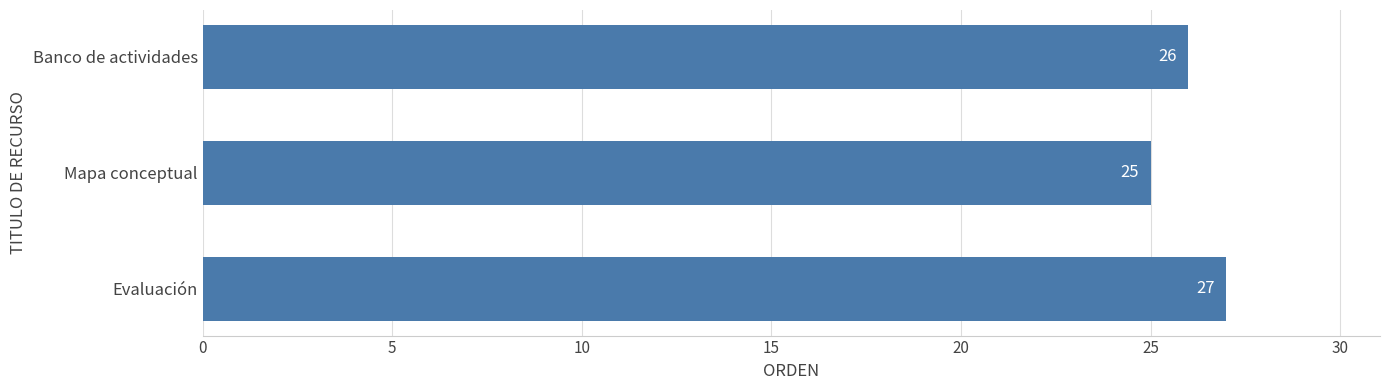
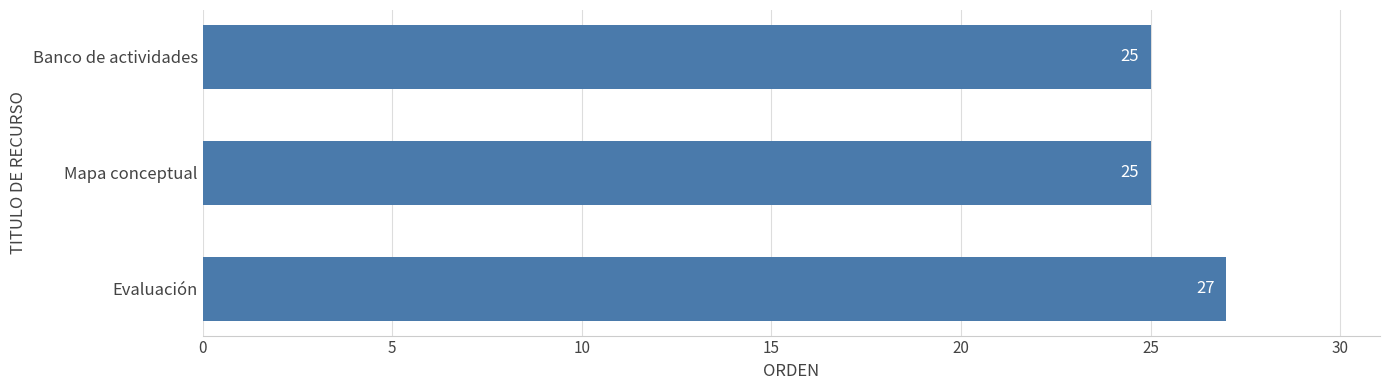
  {
-   "Banco de actividades": 26,
+   "Banco de actividades": 25,
    "Mapa conceptual": 25,
    "Evaluación": 27
  }
